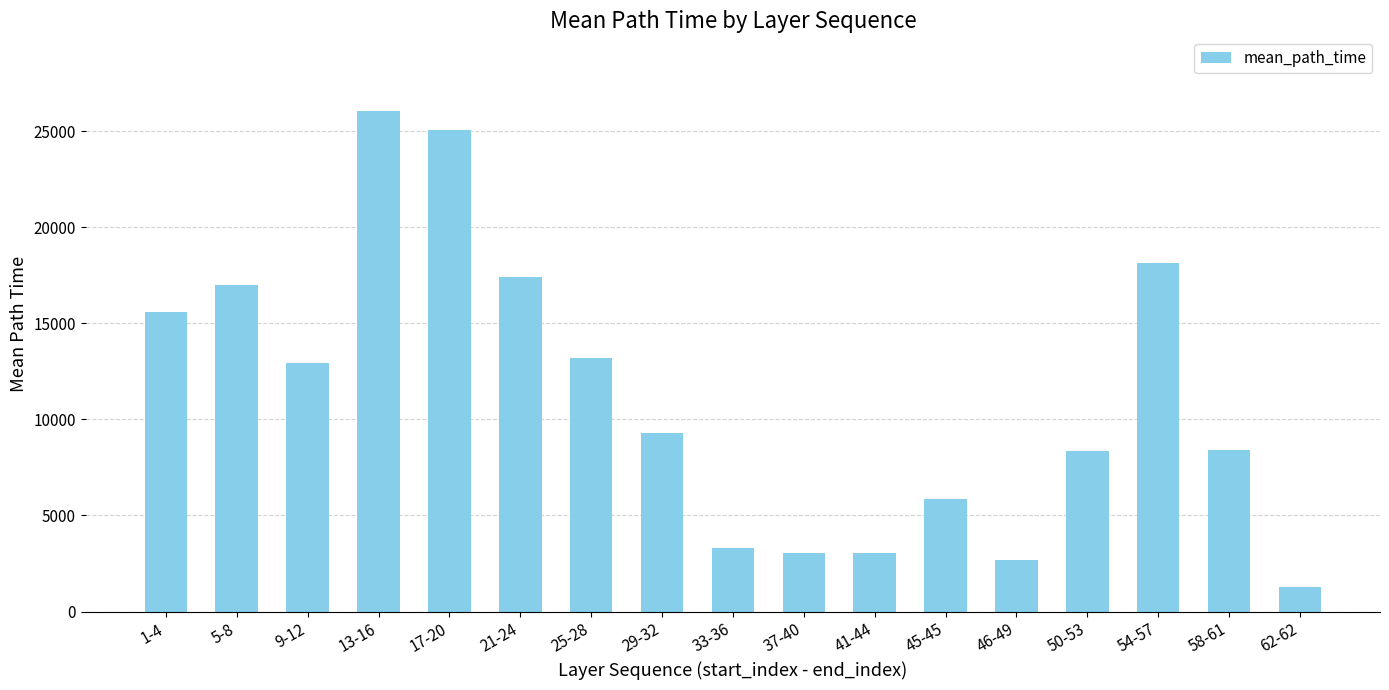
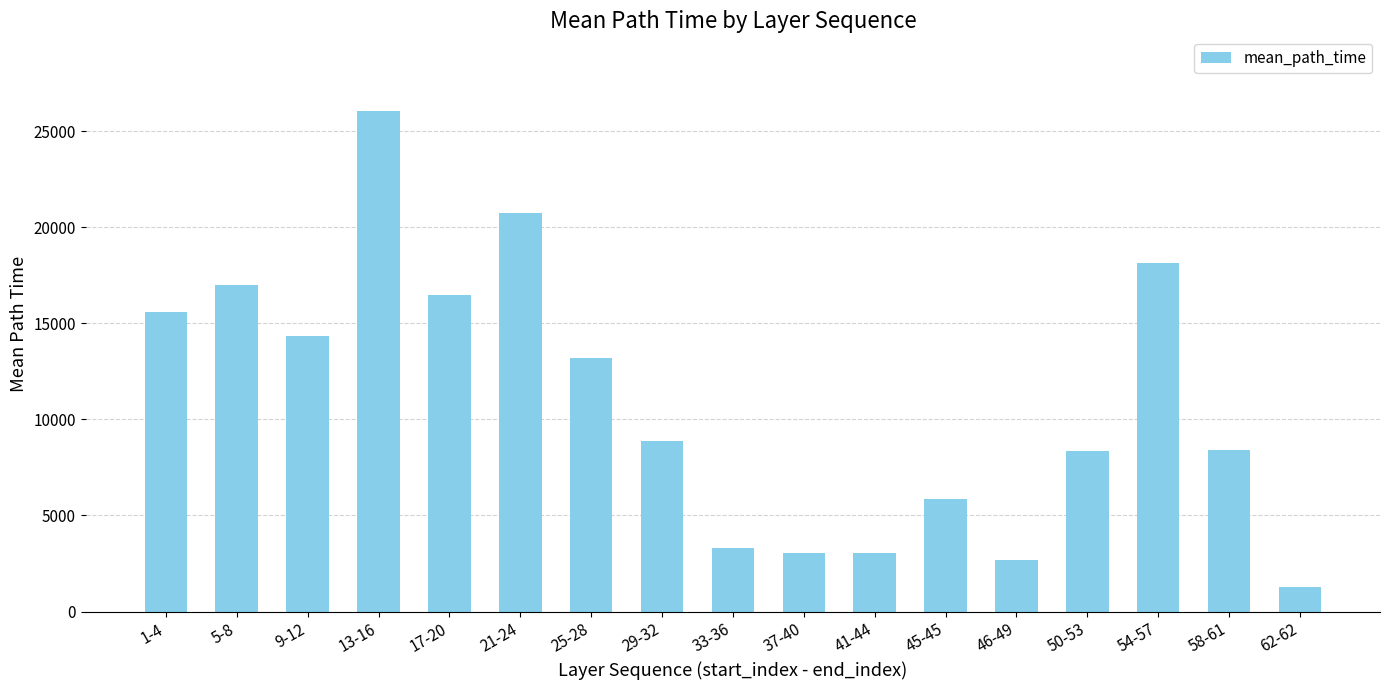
  {
    "1-4": 15600,
    "5-8": 17000,
-   "9-12": 12900,
+   "9-12": 14400,
    "13-16": 26000,
-   "17-20": 25000,
-   "21-24": 17400,
+   "17-20": 16500,
+   "21-24": 20700,
    "25-28": 13200,
-   "29-32": 9300,
+   "29-32": 8900,
    "33-36": 3300,
    "37-40": 3000,
    "41-44": 3100,
    "45-45": 5900,
    "46-49": 2700,
    "50-53": 8300,
    "54-57": 18100,
    "58-61": 8400,
    "62-62": 1300
  }
